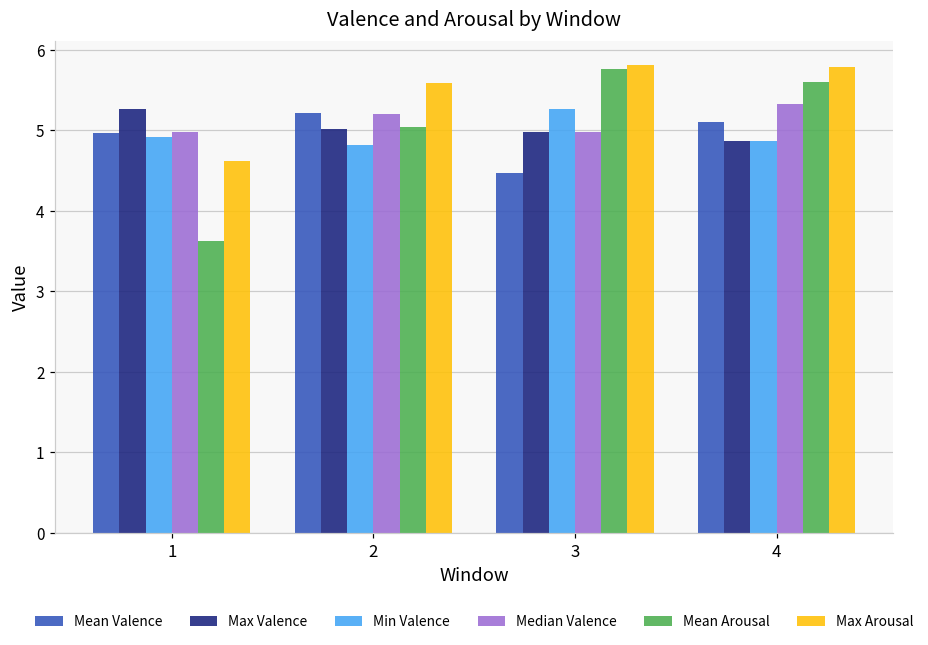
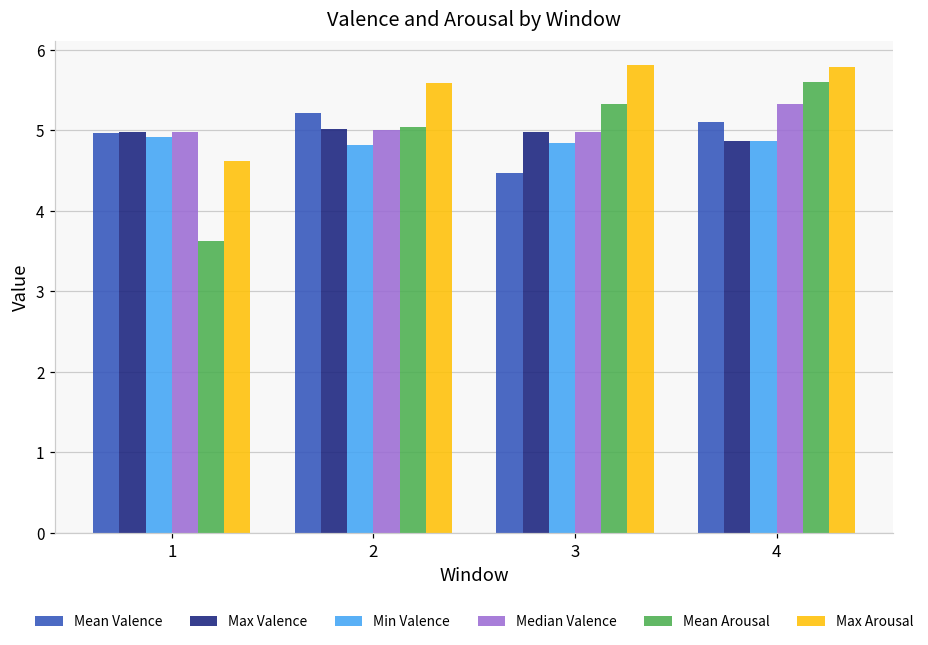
  {
    "Mean Valence": {
      "1": 5.0,
      "2": 5.2,
      "3": 4.5,
      "4": 5.1
    },
    "Max Valence": {
-     "1": 5.3,
+     "1": 5.0,
      "2": 5.0,
      "3": 5.0,
      "4": 4.9
    },
    "Min Valence": {
      "1": 4.9,
      "2": 4.8,
-     "3": 5.3,
+     "3": 4.8,
      "4": 4.9
    },
    "Median Valence": {
      "1": 5.0,
-     "2": 5.2,
+     "2": 5.0,
      "3": 5.0,
      "4": 5.3
    },
    "Mean Arousal": {
      "1": 3.6,
      "2": 5.0,
-     "3": 5.8,
+     "3": 5.3,
      "4": 5.6
    },
    "Max Arousal": {
      "1": 4.6,
      "2": 5.6,
      "3": 5.8,
      "4": 5.8
    }
  }
